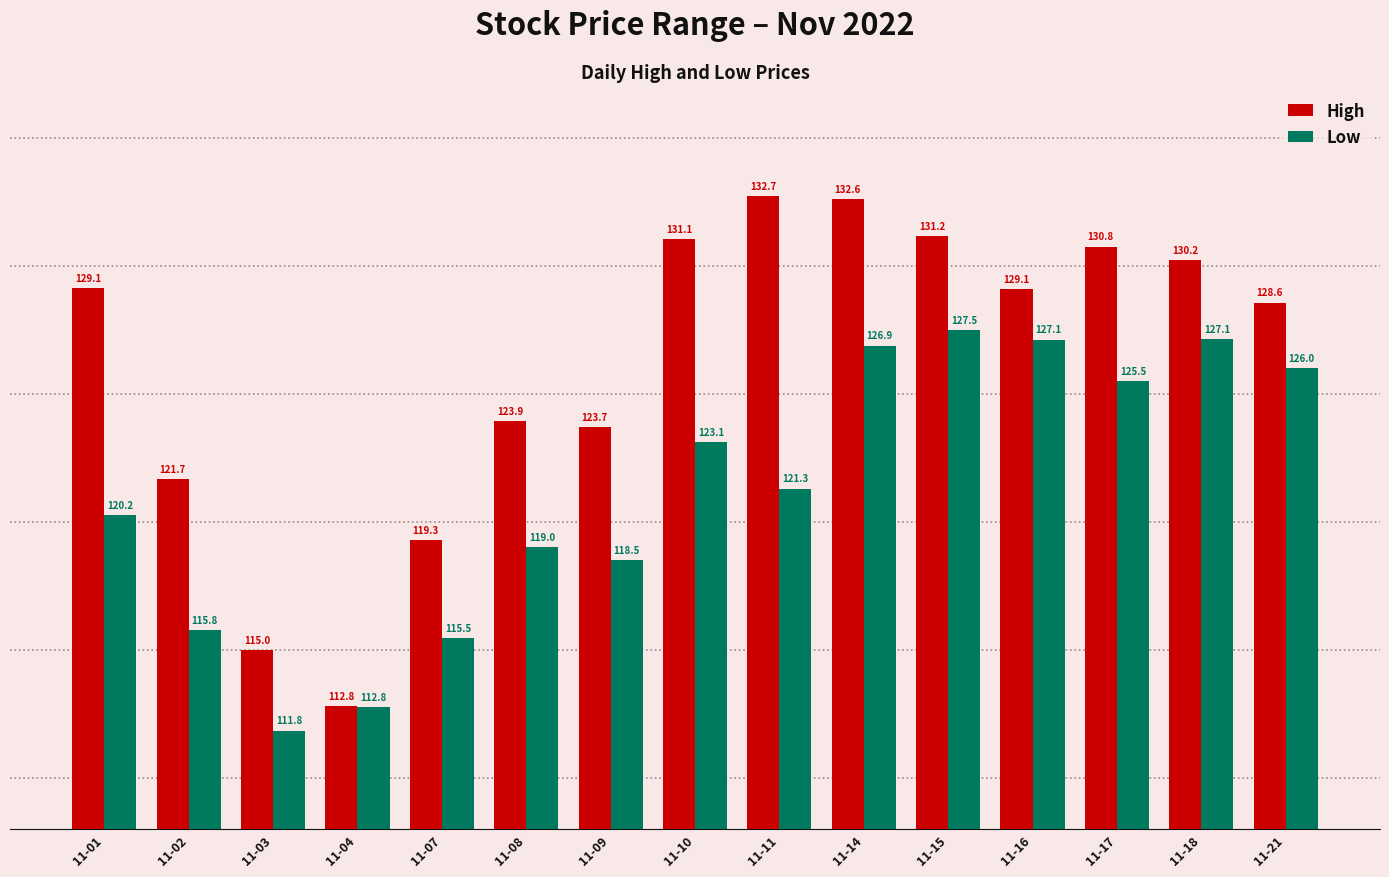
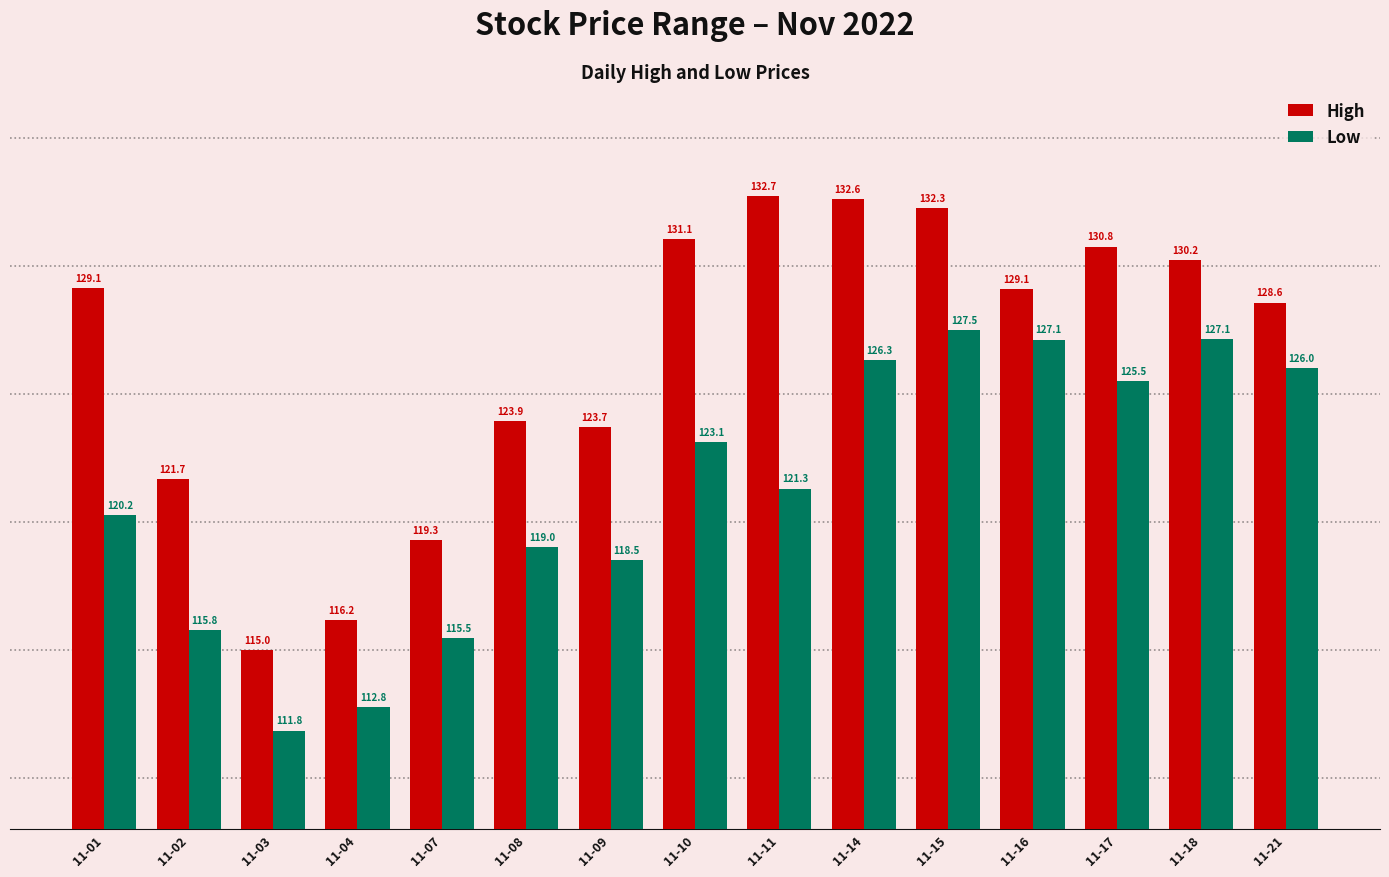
  {
    "High": {
      "11-01": 129.1,
      "11-02": 121.7,
      "11-03": 115.0,
-     "11-04": 112.8,
+     "11-04": 116.2,
      "11-07": 119.3,
      "11-08": 123.9,
      "11-09": 123.7,
      "11-10": 131.1,
      "11-11": 132.7,
      "11-14": 132.6,
-     "11-15": 131.2,
+     "11-15": 132.3,
      "11-16": 129.1,
      "11-17": 130.8,
      "11-18": 130.2,
      "11-21": 128.6
    },
    "Low": {
      "11-01": 120.2,
      "11-02": 115.8,
      "11-03": 111.8,
      "11-04": 112.8,
      "11-07": 115.5,
      "11-08": 119.0,
      "11-09": 118.5,
      "11-10": 123.1,
      "11-11": 121.3,
-     "11-14": 126.9,
+     "11-14": 126.3,
      "11-15": 127.5,
      "11-16": 127.1,
      "11-17": 125.5,
      "11-18": 127.1,
      "11-21": 126.0
    }
  }
